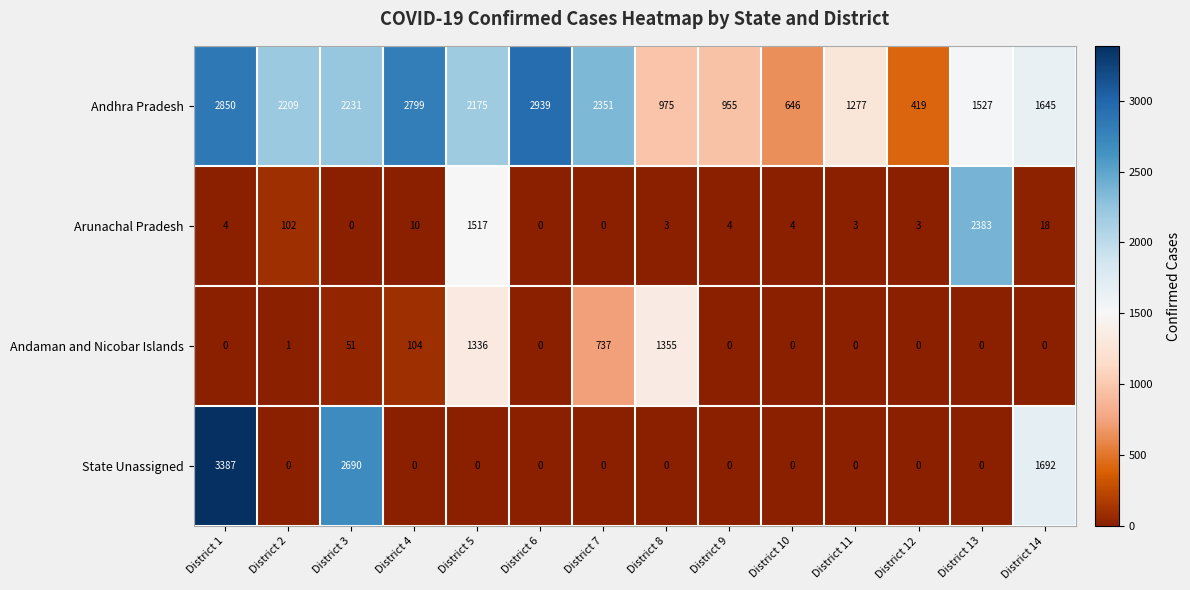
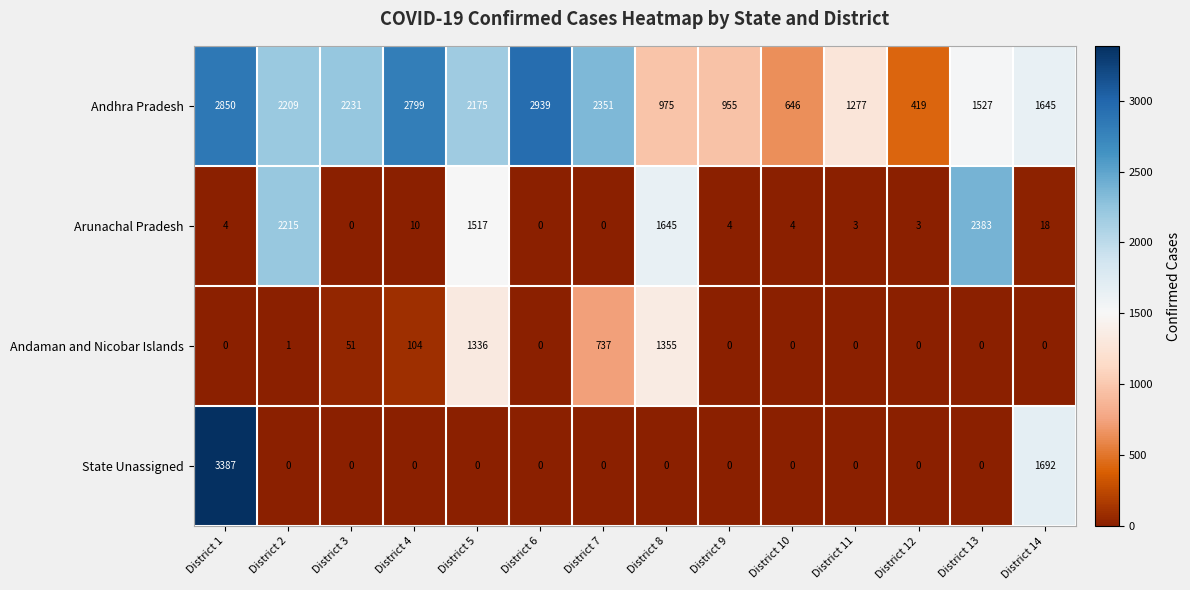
  {
    "Andhra Pradesh": {
      "District 1": 2850,
      "District 2": 2209,
      "District 3": 2231,
      "District 4": 2799,
      "District 5": 2175,
      "District 6": 2939,
      "District 7": 2351,
      "District 8": 975,
      "District 9": 955,
      "District 10": 646,
      "District 11": 1277,
      "District 12": 419,
      "District 13": 1527,
      "District 14": 1645
    },
    "Arunachal Pradesh": {
      "District 1": 4,
-     "District 2": 102,
+     "District 2": 2215,
      "District 3": 0,
      "District 4": 10,
      "District 5": 1517,
      "District 6": 0,
      "District 7": 0,
-     "District 8": 3,
+     "District 8": 1645,
      "District 9": 4,
      "District 10": 4,
      "District 11": 3,
      "District 12": 3,
      "District 13": 2383,
      "District 14": 18
    },
    "Andaman and Nicobar Islands": {
      "District 1": 0,
      "District 2": 1,
      "District 3": 51,
      "District 4": 104,
      "District 5": 1336,
      "District 6": 0,
      "District 7": 737,
      "District 8": 1355,
      "District 9": 0,
      "District 10": 0,
      "District 11": 0,
      "District 12": 0,
      "District 13": 0,
      "District 14": 0
    },
    "State Unassigned": {
      "District 1": 3387,
      "District 2": 0,
-     "District 3": 2690,
+     "District 3": 0,
      "District 4": 0,
      "District 5": 0,
      "District 6": 0,
      "District 7": 0,
      "District 8": 0,
      "District 9": 0,
      "District 10": 0,
      "District 11": 0,
      "District 12": 0,
      "District 13": 0,
      "District 14": 1692
    }
  }
